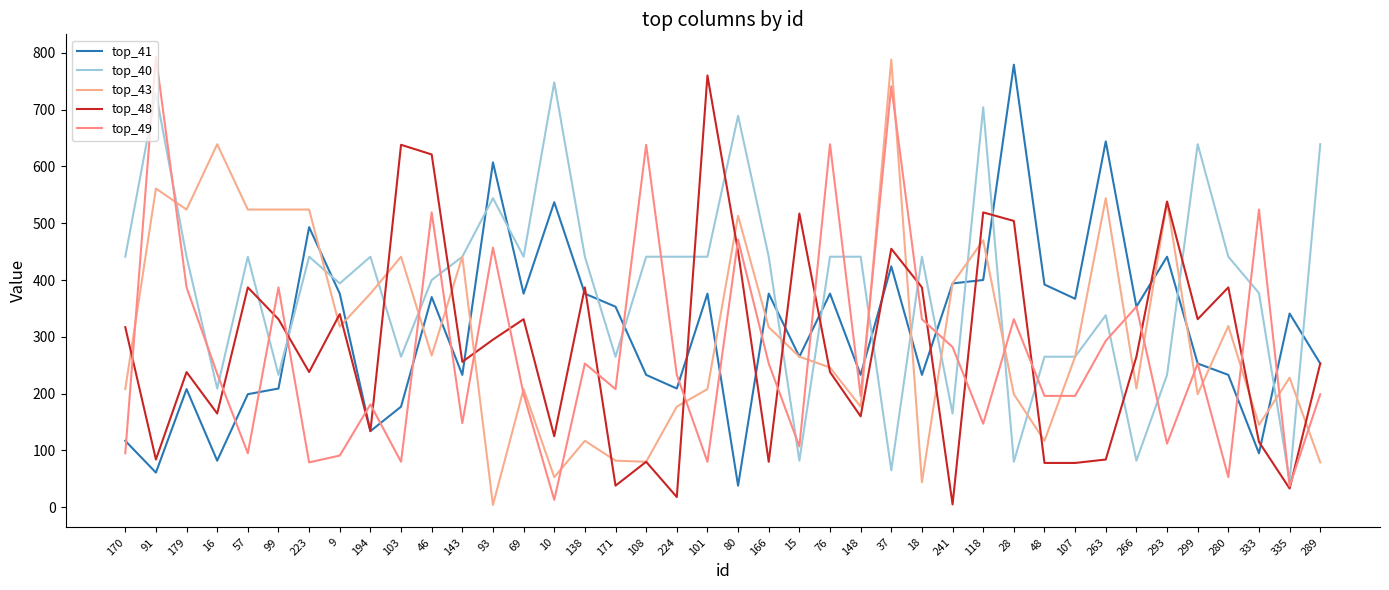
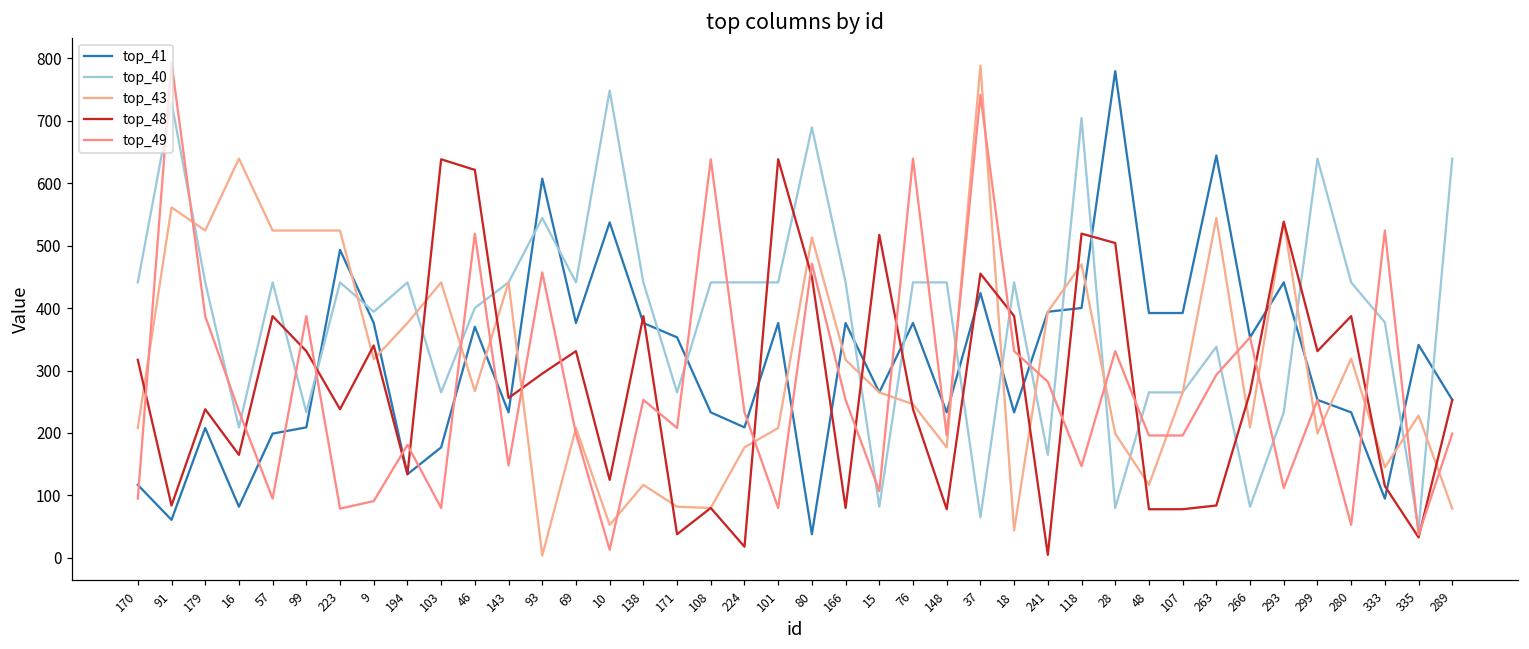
  {
    "top_41": {
      "170": 120,
      "91": 60,
      "179": 210,
      "16": 80,
      "57": 200,
      "99": 210,
      "223": 490,
      "9": 380,
      "103": 180,
      "46": 370,
      "143": 230,
      "93": 610,
      "69": 380,
      "10": 540,
      "138": 380,
      "171": 350,
      "108": 230,
      "224": 210,
      "101": 380,
      "80": 40,
      "166": 380,
      "76": 380,
      "148": 230,
      "37": 420,
      "18": 230,
      "118": 400,
      "28": 780,
      "48": 390,
-     "107": 370,
+     "107": 390,
      "263": 640,
      "293": 440,
      "280": 230,
      "333": 100,
      "335": 340
    },
    "top_40": {
      "170": 440,
      "179": 440,
      "16": 210,
      "57": 440,
      "99": 230,
      "223": 440,
      "9": 390,
      "194": 440,
      "103": 270,
      "46": 400,
      "93": 540,
      "69": 440,
      "10": 750,
      "138": 440,
      "171": 270,
      "108": 440,
      "224": 440,
      "101": 440,
      "80": 690,
      "166": 440,
      "15": 80,
      "76": 440,
      "148": 440,
      "37": 70,
      "18": 440,
      "241": 170,
      "118": 700,
      "28": 80,
      "48": 270,
      "263": 340,
      "266": 80,
      "293": 230,
      "299": 640,
      "280": 440,
      "333": 380,
      "335": 50,
      "289": 640
    },
    "top_48": {
      "170": 320,
      "91": 80,
      "179": 240,
      "16": 170,
      "57": 390,
      "99": 330,
      "223": 240,
      "9": 340,
      "103": 640,
      "46": 620,
      "143": 260,
      "93": 300,
      "69": 330,
      "10": 130,
      "138": 390,
      "171": 40,
      "224": 20,
-     "101": 760,
+     "101": 640,
      "80": 450,
      "166": 80,
      "15": 520,
      "76": 240,
-     "148": 160,
+     "148": 80,
      "37": 460,
      "18": 390,
      "241": 10,
      "118": 520,
      "28": 500,
      "48": 80,
      "107": 80,
      "263": 80,
      "266": 270,
      "299": 330,
      "280": 390,
      "333": 120
    }
  }
